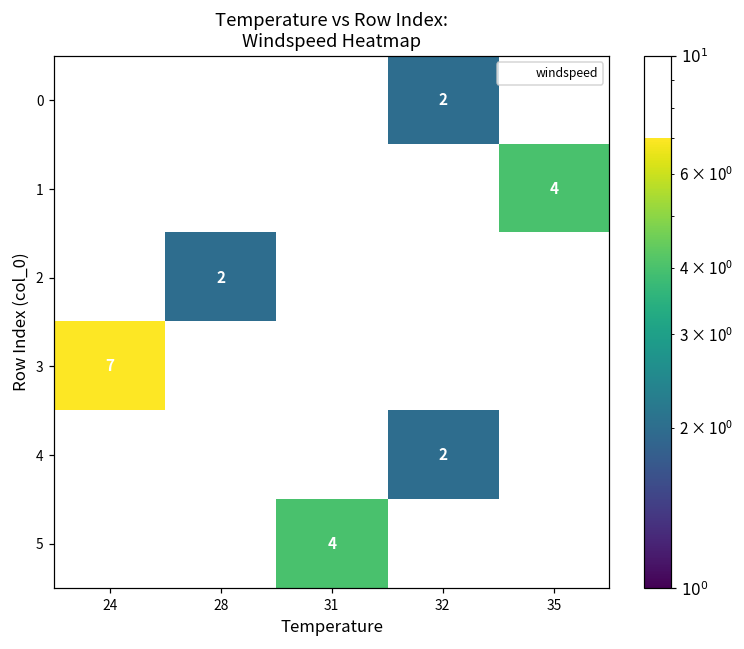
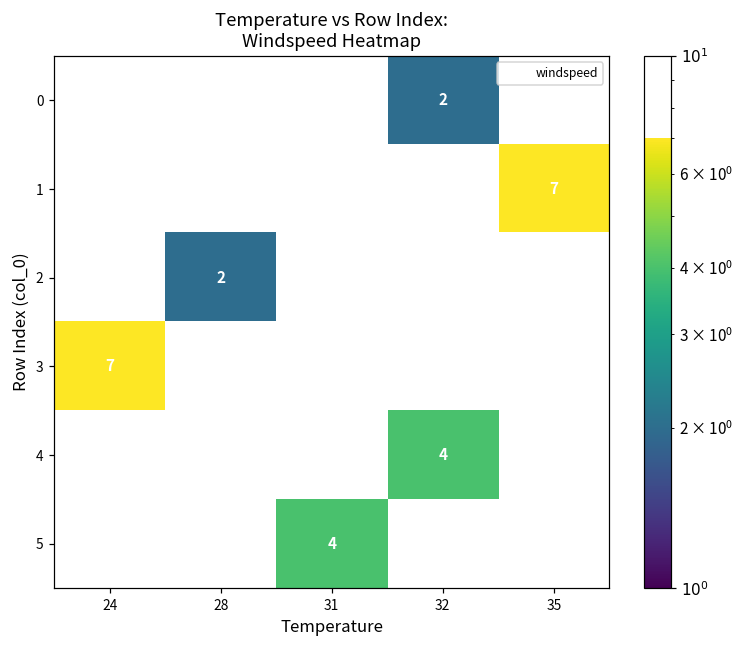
  {
    "0": {
      "32": 2
    },
    "1": {
-     "35": 4
+     "35": 7
    },
    "2": {
      "28": 2
    },
    "3": {
      "24": 7
    },
    "4": {
-     "32": 2
+     "32": 4
    },
    "5": {
      "31": 4
    }
  }
